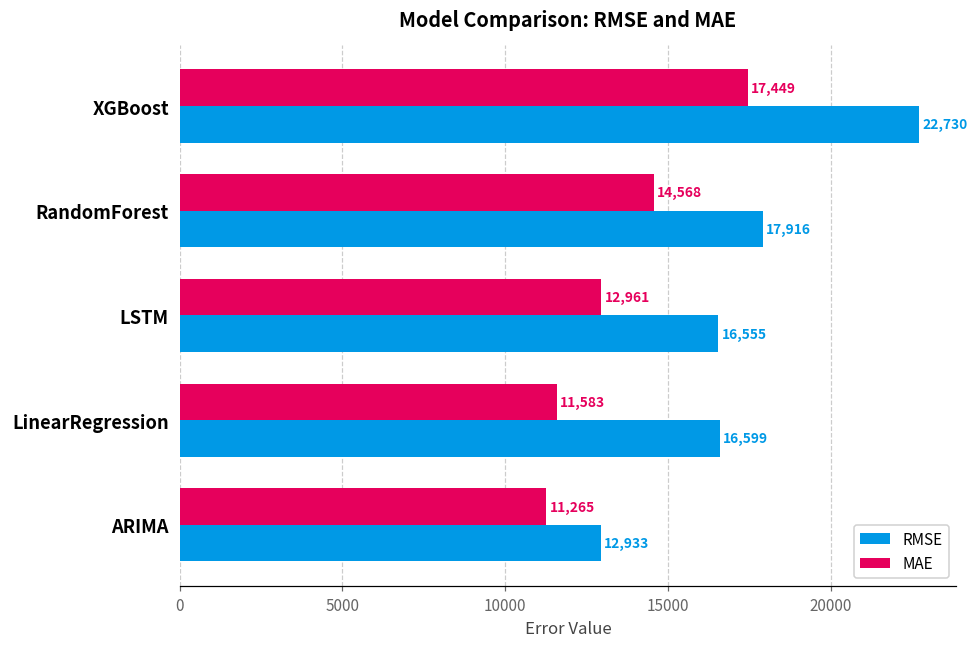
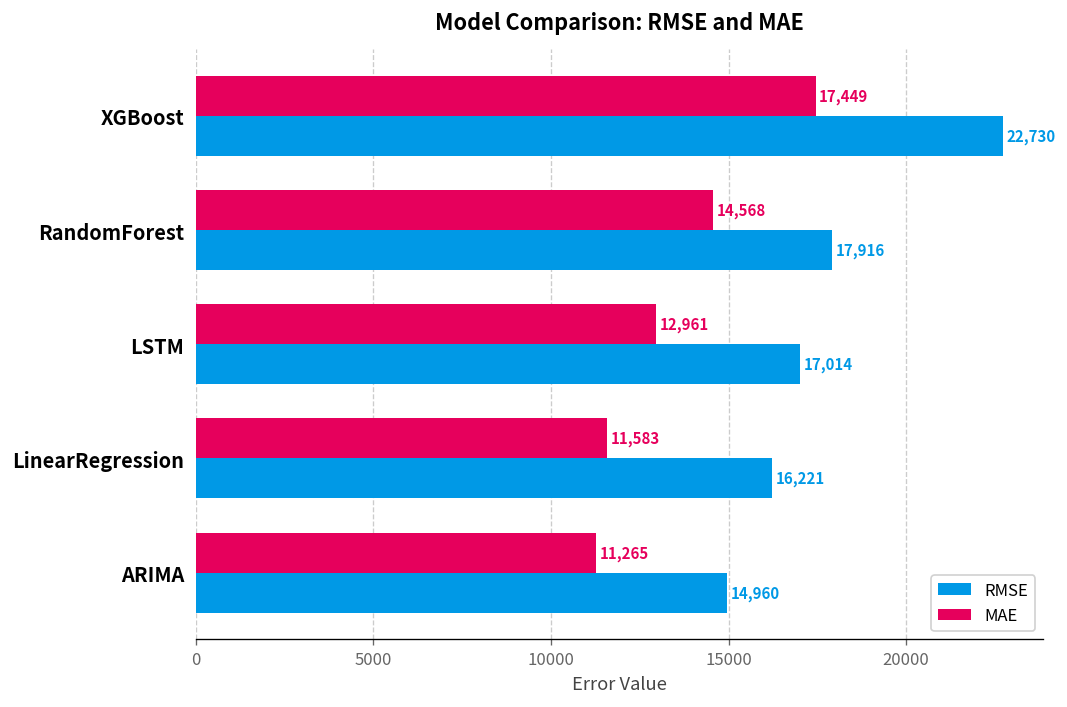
  {
    "RMSE": {
      "XGBoost": "22,730",
      "RandomForest": "17,916",
-     "LSTM": "16,555",
-     "LinearRegression": "16,599",
-     "ARIMA": "12,933"
+     "LSTM": "17,014",
+     "LinearRegression": "16,221",
+     "ARIMA": "14,960"
    },
    "MAE": {
      "XGBoost": "17,449",
      "RandomForest": "14,568",
      "LSTM": "12,961",
      "LinearRegression": "11,583",
      "ARIMA": "11,265"
    }
  }
